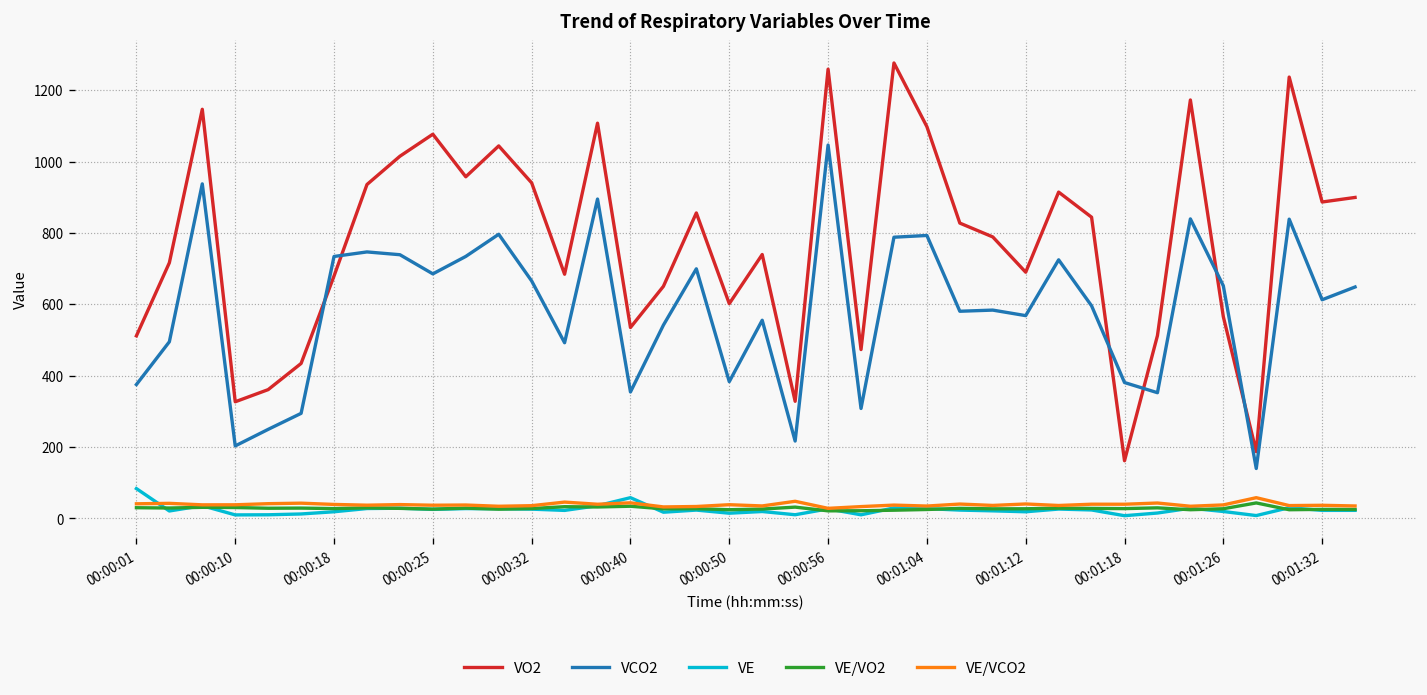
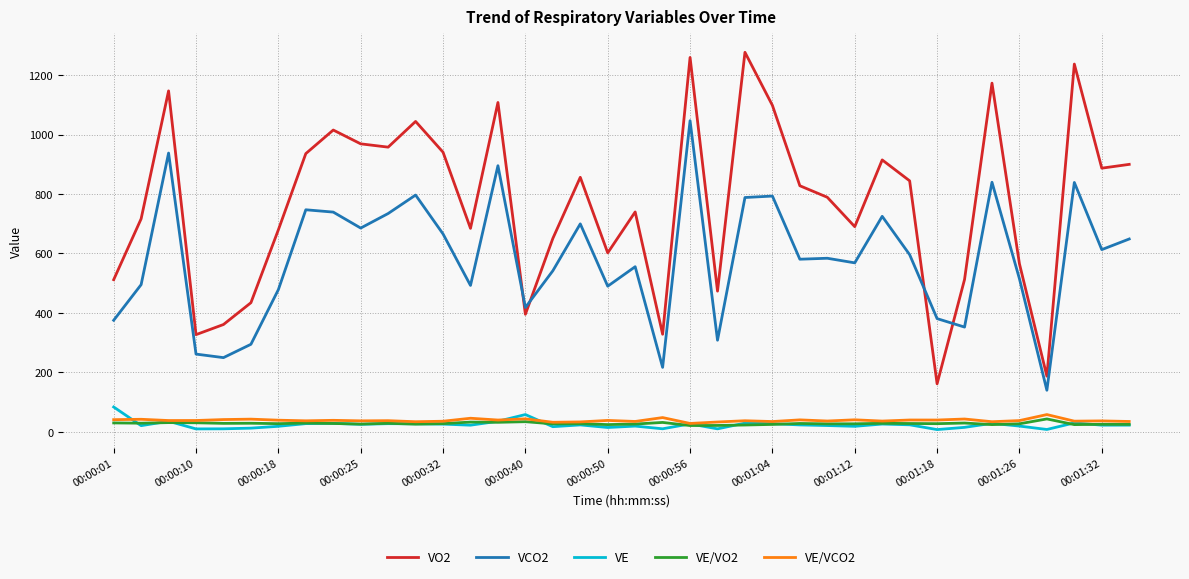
  {
    "VO2": {
      "00:00:01": 510,
      "00:00:10": 330,
      "00:00:18": 680,
-     "00:00:25": 1080,
+     "00:00:25": 970,
      "00:00:32": 940,
-     "00:00:40": 540,
+     "00:00:40": 400,
      "00:00:50": 600,
      "00:00:56": 1260,
      "00:01:04": 1100,
      "00:01:12": 690,
      "00:01:18": 160,
      "00:01:26": 570,
      "00:01:32": 890
    },
    "VCO2": {
      "00:00:01": 380,
-     "00:00:10": 200,
-     "00:00:18": 730,
+     "00:00:10": 260,
+     "00:00:18": 480,
      "00:00:25": 690,
      "00:00:32": 670,
-     "00:00:40": 350,
-     "00:00:50": 380,
+     "00:00:40": 420,
+     "00:00:50": 490,
      "00:00:56": 1050,
      "00:01:04": 790,
      "00:01:12": 570,
      "00:01:18": 380,
-     "00:01:26": 650,
+     "00:01:26": 520,
      "00:01:32": 610
    },
    "VE": {
      "00:00:01": 80,
      "00:00:10": 10,
      "00:00:18": 20,
      "00:00:40": 60,
      "00:00:50": 10,
      "00:01:18": 10
    },
    "VE/VO2": {
      "00:00:01": 30,
      "00:00:18": 30,
      "00:00:40": 30,
      "00:00:50": 20,
      "00:01:18": 30
    },
    "VE/VCO2": {
      "00:00:01": 40,
      "00:00:18": 40,
      "00:00:25": 40,
      "00:00:40": 40,
      "00:00:50": 40,
      "00:01:12": 40,
      "00:01:18": 40,
      "00:01:26": 40,
      "00:01:32": 40
    }
  }
